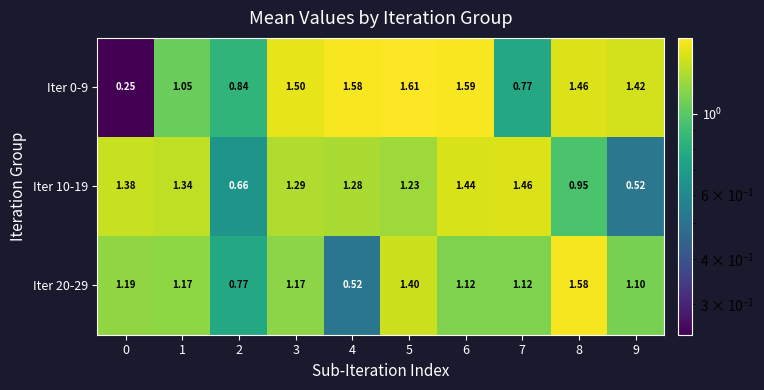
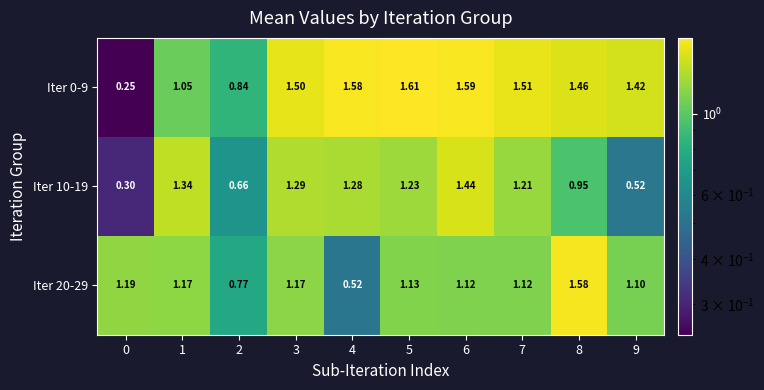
  {
    "Iter 0-9": {
      "0": 0.25,
      "1": 1.05,
      "2": 0.84,
      "3": 1.50,
      "4": 1.58,
      "5": 1.61,
      "6": 1.59,
-     "7": 0.77,
+     "7": 1.51,
      "8": 1.46,
      "9": 1.42
    },
    "Iter 10-19": {
-     "0": 1.38,
+     "0": 0.30,
      "1": 1.34,
      "2": 0.66,
      "3": 1.29,
      "4": 1.28,
      "5": 1.23,
      "6": 1.44,
-     "7": 1.46,
+     "7": 1.21,
      "8": 0.95,
      "9": 0.52
    },
    "Iter 20-29": {
      "0": 1.19,
      "1": 1.17,
      "2": 0.77,
      "3": 1.17,
      "4": 0.52,
-     "5": 1.40,
+     "5": 1.13,
      "6": 1.12,
      "7": 1.12,
      "8": 1.58,
      "9": 1.10
    }
  }
